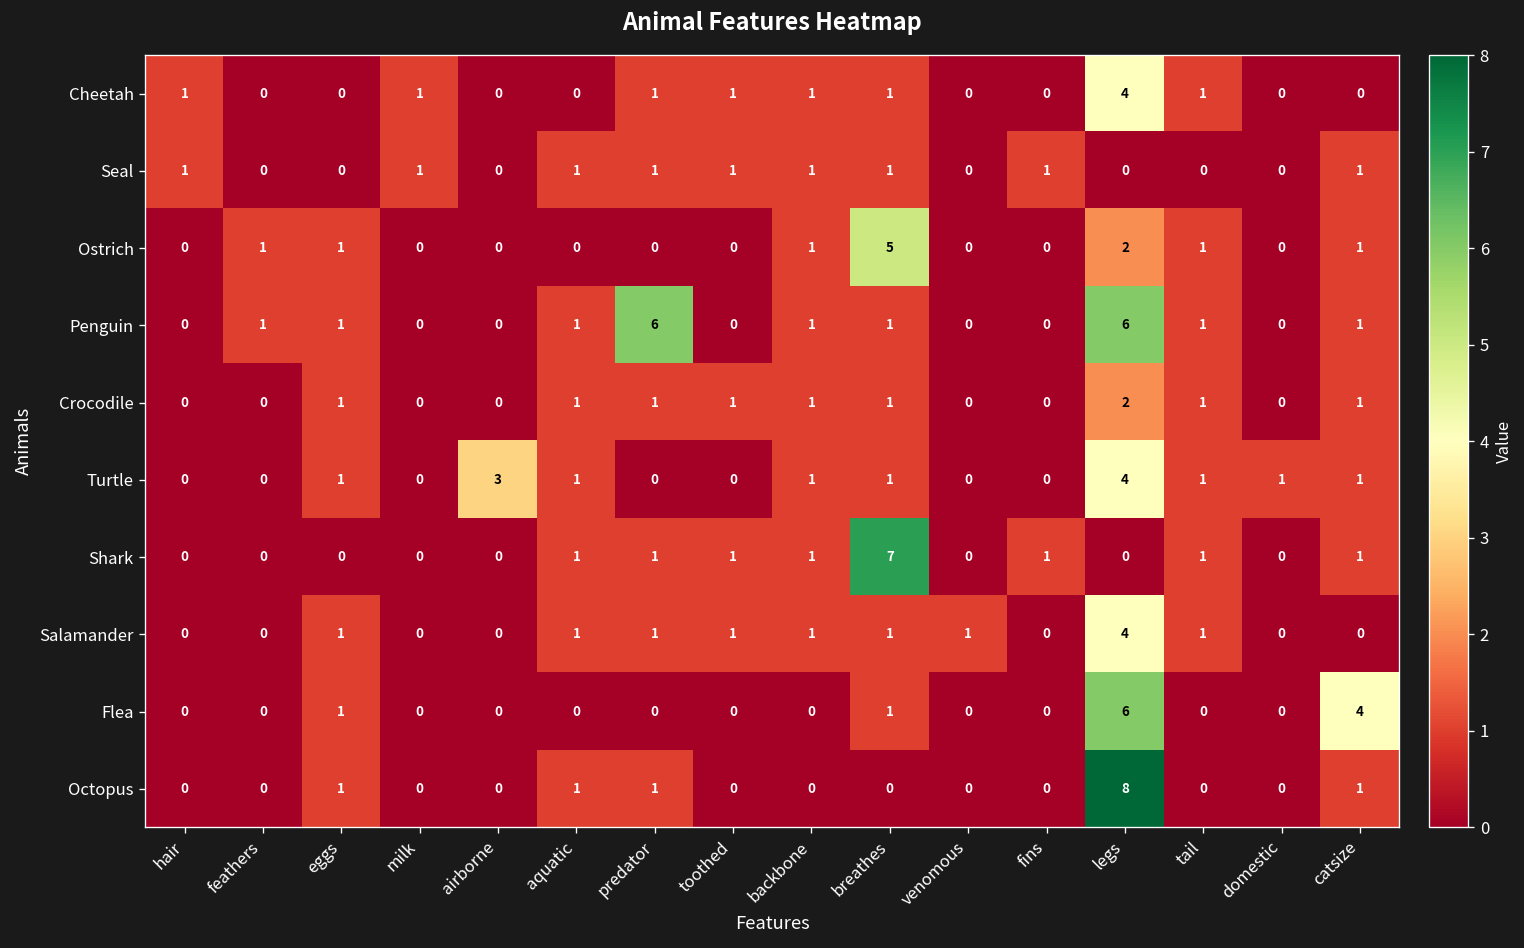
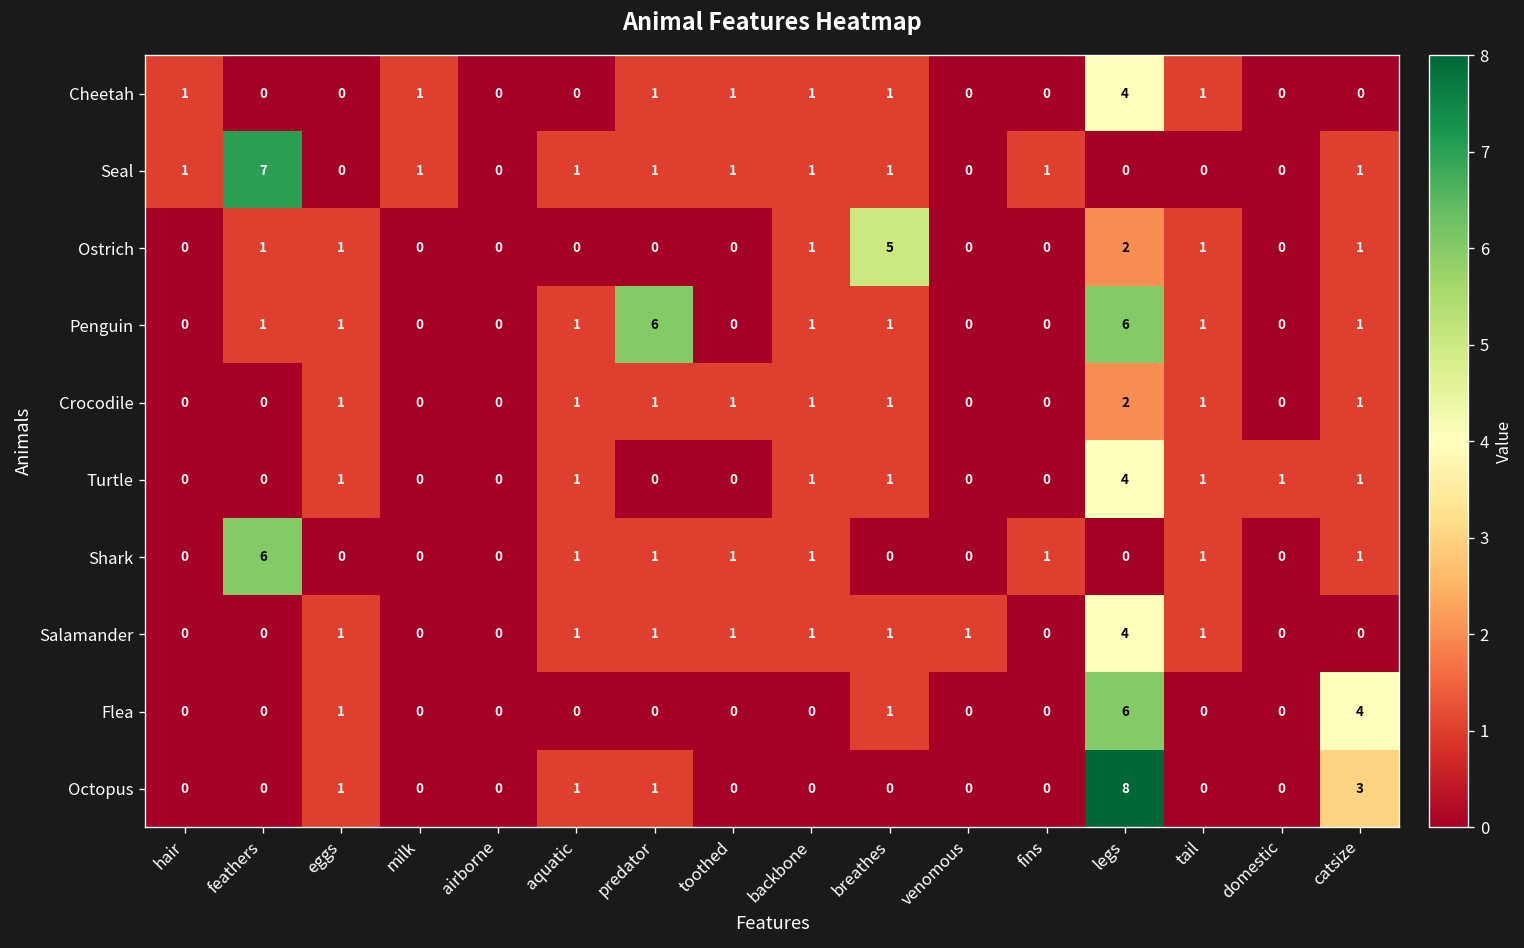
  {
    "Cheetah": {
      "hair": 1,
      "feathers": 0,
      "eggs": 0,
      "milk": 1,
      "airborne": 0,
      "aquatic": 0,
      "predator": 1,
      "toothed": 1,
      "backbone": 1,
      "breathes": 1,
      "venomous": 0,
      "fins": 0,
      "legs": 4,
      "tail": 1,
      "domestic": 0,
      "catsize": 0
    },
    "Seal": {
      "hair": 1,
-     "feathers": 0,
+     "feathers": 7,
      "eggs": 0,
      "milk": 1,
      "airborne": 0,
      "aquatic": 1,
      "predator": 1,
      "toothed": 1,
      "backbone": 1,
      "breathes": 1,
      "venomous": 0,
      "fins": 1,
      "legs": 0,
      "tail": 0,
      "domestic": 0,
      "catsize": 1
    },
    "Ostrich": {
      "hair": 0,
      "feathers": 1,
      "eggs": 1,
      "milk": 0,
      "airborne": 0,
      "aquatic": 0,
      "predator": 0,
      "toothed": 0,
      "backbone": 1,
      "breathes": 5,
      "venomous": 0,
      "fins": 0,
      "legs": 2,
      "tail": 1,
      "domestic": 0,
      "catsize": 1
    },
    "Penguin": {
      "hair": 0,
      "feathers": 1,
      "eggs": 1,
      "milk": 0,
      "airborne": 0,
      "aquatic": 1,
      "predator": 6,
      "toothed": 0,
      "backbone": 1,
      "breathes": 1,
      "venomous": 0,
      "fins": 0,
      "legs": 6,
      "tail": 1,
      "domestic": 0,
      "catsize": 1
    },
    "Crocodile": {
      "hair": 0,
      "feathers": 0,
      "eggs": 1,
      "milk": 0,
      "airborne": 0,
      "aquatic": 1,
      "predator": 1,
      "toothed": 1,
      "backbone": 1,
      "breathes": 1,
      "venomous": 0,
      "fins": 0,
      "legs": 2,
      "tail": 1,
      "domestic": 0,
      "catsize": 1
    },
    "Turtle": {
      "hair": 0,
      "feathers": 0,
      "eggs": 1,
      "milk": 0,
-     "airborne": 3,
+     "airborne": 0,
      "aquatic": 1,
      "predator": 0,
      "toothed": 0,
      "backbone": 1,
      "breathes": 1,
      "venomous": 0,
      "fins": 0,
      "legs": 4,
      "tail": 1,
      "domestic": 1,
      "catsize": 1
    },
    "Shark": {
      "hair": 0,
-     "feathers": 0,
+     "feathers": 6,
      "eggs": 0,
      "milk": 0,
      "airborne": 0,
      "aquatic": 1,
      "predator": 1,
      "toothed": 1,
      "backbone": 1,
-     "breathes": 7,
+     "breathes": 0,
      "venomous": 0,
      "fins": 1,
      "legs": 0,
      "tail": 1,
      "domestic": 0,
      "catsize": 1
    },
    "Salamander": {
      "hair": 0,
      "feathers": 0,
      "eggs": 1,
      "milk": 0,
      "airborne": 0,
      "aquatic": 1,
      "predator": 1,
      "toothed": 1,
      "backbone": 1,
      "breathes": 1,
      "venomous": 1,
      "fins": 0,
      "legs": 4,
      "tail": 1,
      "domestic": 0,
      "catsize": 0
    },
    "Flea": {
      "hair": 0,
      "feathers": 0,
      "eggs": 1,
      "milk": 0,
      "airborne": 0,
      "aquatic": 0,
      "predator": 0,
      "toothed": 0,
      "backbone": 0,
      "breathes": 1,
      "venomous": 0,
      "fins": 0,
      "legs": 6,
      "tail": 0,
      "domestic": 0,
      "catsize": 4
    },
    "Octopus": {
      "hair": 0,
      "feathers": 0,
      "eggs": 1,
      "milk": 0,
      "airborne": 0,
      "aquatic": 1,
      "predator": 1,
      "toothed": 0,
      "backbone": 0,
      "breathes": 0,
      "venomous": 0,
      "fins": 0,
      "legs": 8,
      "tail": 0,
      "domestic": 0,
-     "catsize": 1
+     "catsize": 3
    }
  }
